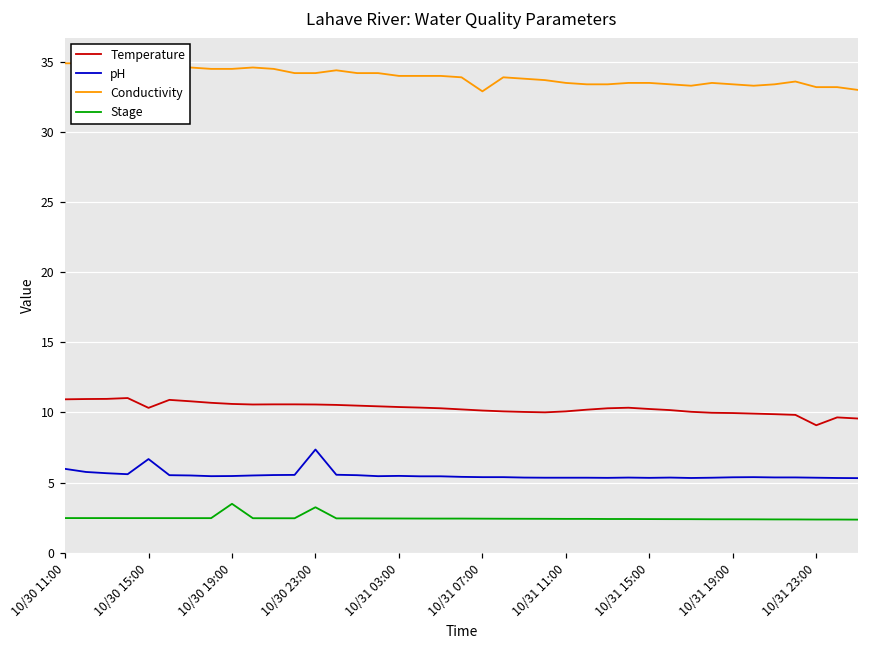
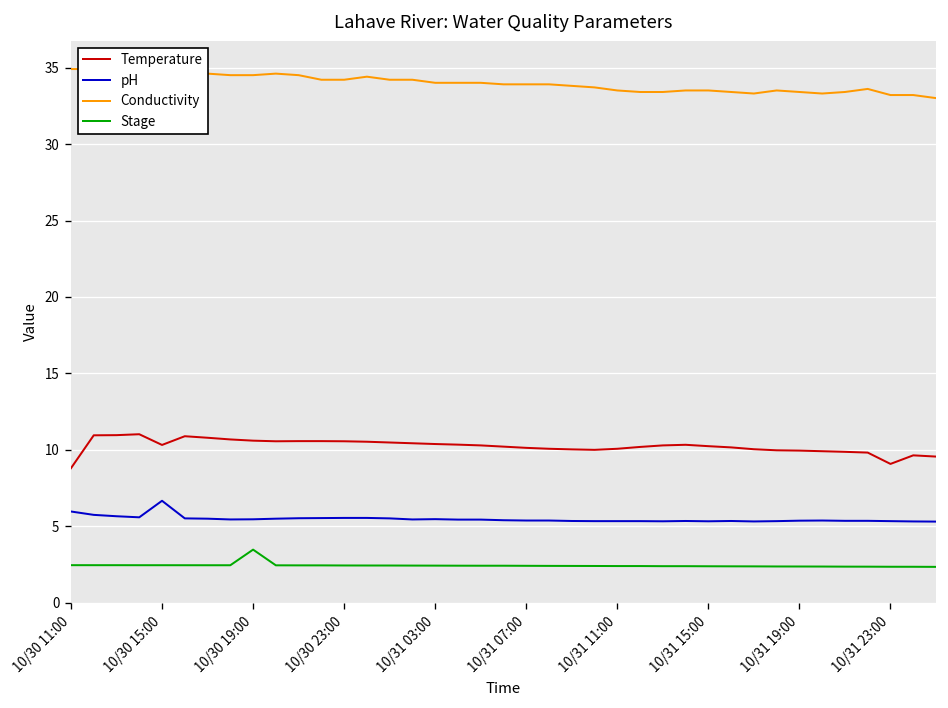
  {
    "Temperature": {
-     "10/30 11:00": 10.9,
+     "10/30 11:00": 8.8,
      "10/30 15:00": 10.3,
      "10/30 19:00": 10.6,
      "10/30 23:00": 10.6,
      "10/31 03:00": 10.4,
      "10/31 07:00": 10.1,
      "10/31 11:00": 10.1,
      "10/31 15:00": 10.3,
      "10/31 19:00": 10.0,
      "10/31 23:00": 9.1
    },
    "pH": {
      "10/30 11:00": 6.0,
      "10/30 15:00": 6.7,
      "10/30 19:00": 5.5,
-     "10/30 23:00": 7.4,
+     "10/30 23:00": 5.6,
      "10/31 03:00": 5.5,
      "10/31 07:00": 5.4,
      "10/31 11:00": 5.4,
      "10/31 15:00": 5.3,
      "10/31 19:00": 5.4,
      "10/31 23:00": 5.4
    },
    "Conductivity": {
      "10/30 11:00": 34.9,
      "10/30 19:00": 34.5,
      "10/30 23:00": 34.2,
      "10/31 03:00": 34.0,
-     "10/31 07:00": 32.9,
+     "10/31 07:00": 33.9,
      "10/31 11:00": 33.5,
      "10/31 15:00": 33.5,
      "10/31 19:00": 33.4,
      "10/31 23:00": 33.2
    },
    "Stage": {
      "10/30 11:00": 2.5,
      "10/30 15:00": 2.5,
      "10/30 19:00": 3.5,
-     "10/30 23:00": 3.2,
+     "10/30 23:00": 2.5,
      "10/31 03:00": 2.4,
      "10/31 07:00": 2.4,
      "10/31 11:00": 2.4,
      "10/31 15:00": 2.4,
      "10/31 19:00": 2.4,
      "10/31 23:00": 2.4
    }
  }
